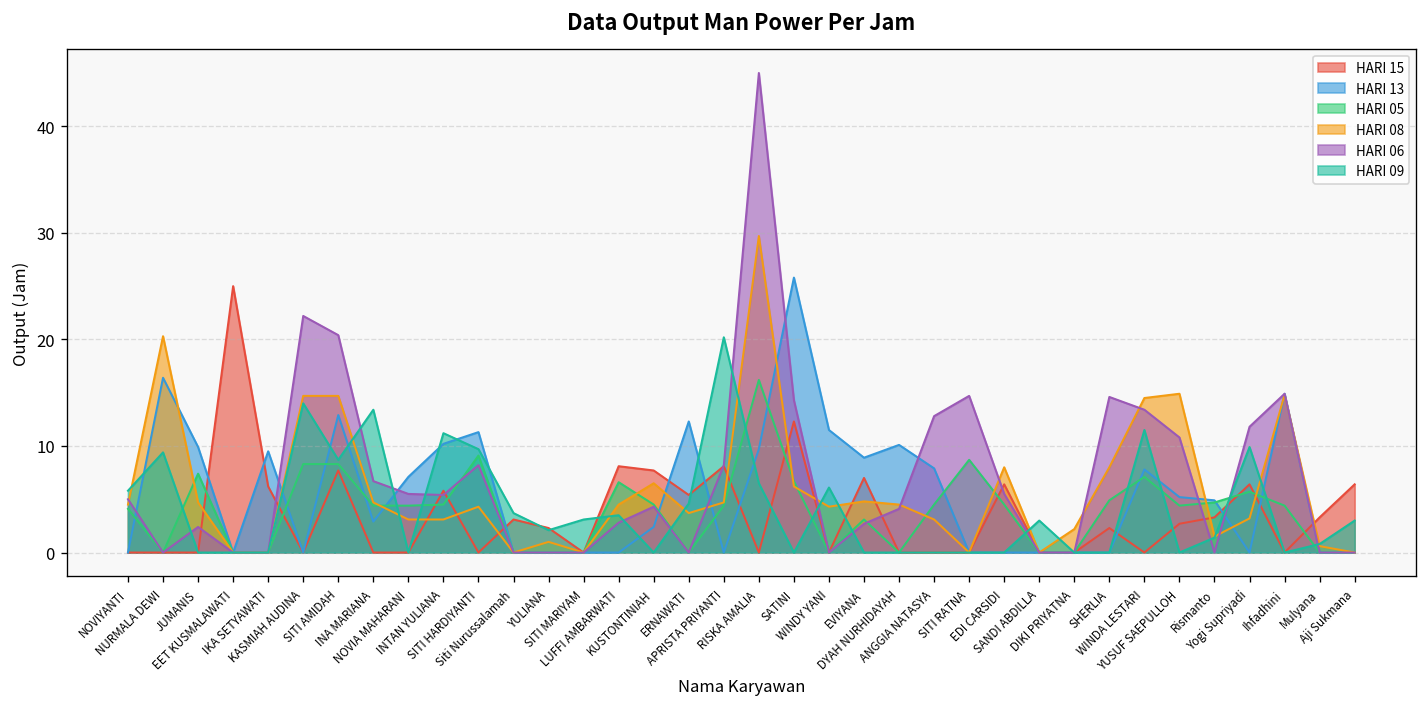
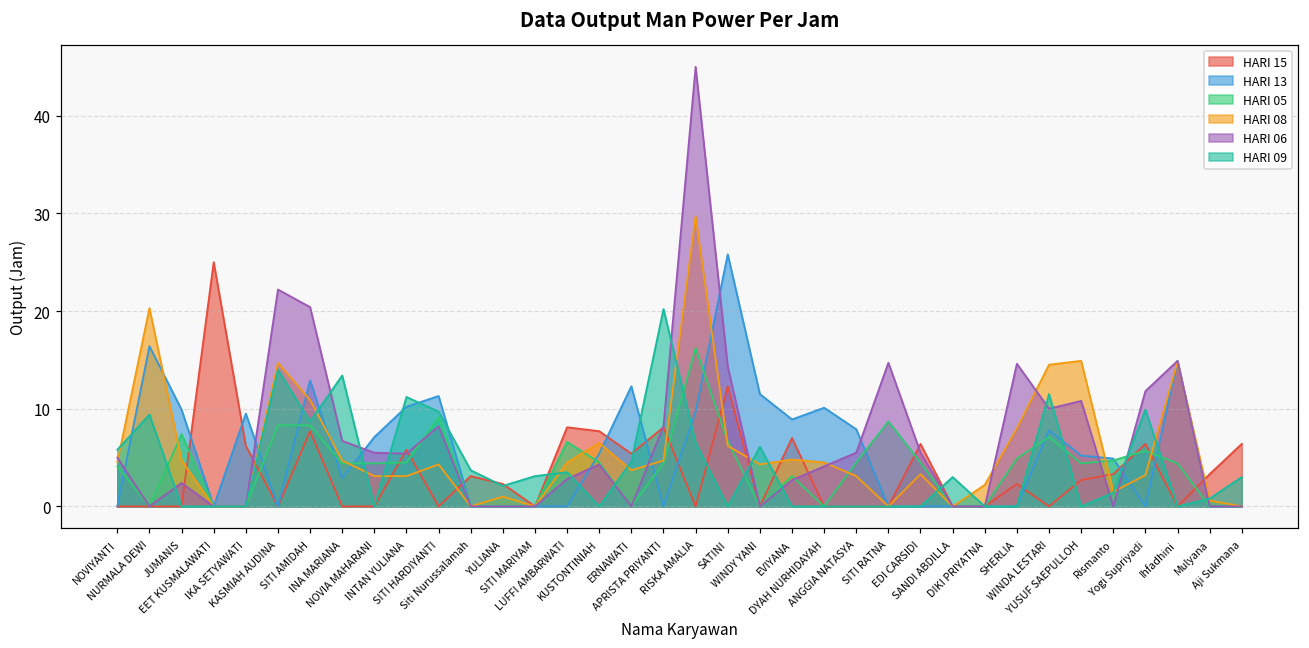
  {
    "HARI 15": {
      "EET KUSMALAWATI": 25,
      "IKA SETYAWATI": 6,
      "SITI AMIDAH": 8,
      "INA MARIANA": 0,
      "INTAN YULIANA": 6,
      "SITI HARDIYANTI": 0,
      "Siti Nurussalamah": 3,
      "LUFFI AMBARWATI": 8,
      "KUSTONTINIAH": 8,
      "ERNAWATI": 5,
      "RISKA AMALIA": 0,
      "SATINI": 12,
      "EVIYANA": 7,
      "EDI CARSIDI": 6,
      "SHERLIA": 2,
      "WINDA LESTARI": 0,
      "YUSUF SAEPULLOH": 3,
      "Rismanto": 3,
      "Yogi Supriyadi": 6,
      "Mulyana": 3,
      "Aji Sukmana": 6
    },
    "HARI 13": {
      "NURMALA DEWI": 16,
      "JUMANIS": 10,
      "IKA SETYAWATI": 10,
      "SITI AMIDAH": 13,
      "INA MARIANA": 3,
      "NOVIA MAHARANI": 7,
      "INTAN YULIANA": 10,
      "SITI HARDIYANTI": 11,
      "LUFFI AMBARWATI": 0,
-     "KUSTONTINIAH": 2,
+     "KUSTONTINIAH": 5,
      "ERNAWATI": 12,
      "APRISTA PRIYANTI": 0,
      "RISKA AMALIA": 10,
      "SATINI": 26,
      "WINDY YANI": 12,
      "EVIYANA": 9,
      "DYAH NURHIDAYAH": 10,
      "ANGGIA NATASYA": 8,
      "WINDA LESTARI": 8,
      "YUSUF SAEPULLOH": 5,
      "Yogi Supriyadi": 0
    },
    "HARI 08": {
      "NOVIYANTI": 5,
      "NURMALA DEWI": 20,
      "JUMANIS": 5,
      "KASMIAH AUDINA": 15,
-     "SITI AMIDAH": 15,
+     "SITI AMIDAH": 11,
      "INA MARIANA": 5,
      "NOVIA MAHARANI": 3,
      "INTAN YULIANA": 3,
      "SITI HARDIYANTI": 4,
      "YULIANA": 1,
      "LUFFI AMBARWATI": 5,
      "KUSTONTINIAH": 7,
      "ERNAWATI": 4,
      "APRISTA PRIYANTI": 5,
      "RISKA AMALIA": 30,
      "SATINI": 6,
      "WINDY YANI": 4,
      "EVIYANA": 5,
      "DYAH NURHIDAYAH": 5,
      "ANGGIA NATASYA": 3,
-     "EDI CARSIDI": 8,
+     "EDI CARSIDI": 3,
      "DIKI PRIYATNA": 2,
      "SHERLIA": 8,
      "WINDA LESTARI": 15,
      "YUSUF SAEPULLOH": 15,
      "Yogi Supriyadi": 3
    },
    "HARI 06": {
      "NOVIYANTI": 5,
      "JUMANIS": 2,
      "KASMIAH AUDINA": 22,
      "SITI AMIDAH": 20,
      "INA MARIANA": 7,
      "NOVIA MAHARANI": 6,
      "INTAN YULIANA": 5,
      "SITI HARDIYANTI": 8,
      "LUFFI AMBARWATI": 3,
      "RISKA AMALIA": 45,
      "SATINI": 14,
      "EVIYANA": 3,
      "DYAH NURHIDAYAH": 4,
-     "ANGGIA NATASYA": 13,
+     "ANGGIA NATASYA": 6,
      "SITI RATNA": 15,
      "EDI CARSIDI": 6,
      "SHERLIA": 15,
-     "WINDA LESTARI": 13,
+     "WINDA LESTARI": 10,
      "YUSUF SAEPULLOH": 11,
      "Rismanto": 0,
      "Yogi Supriyadi": 12
    }
  }
